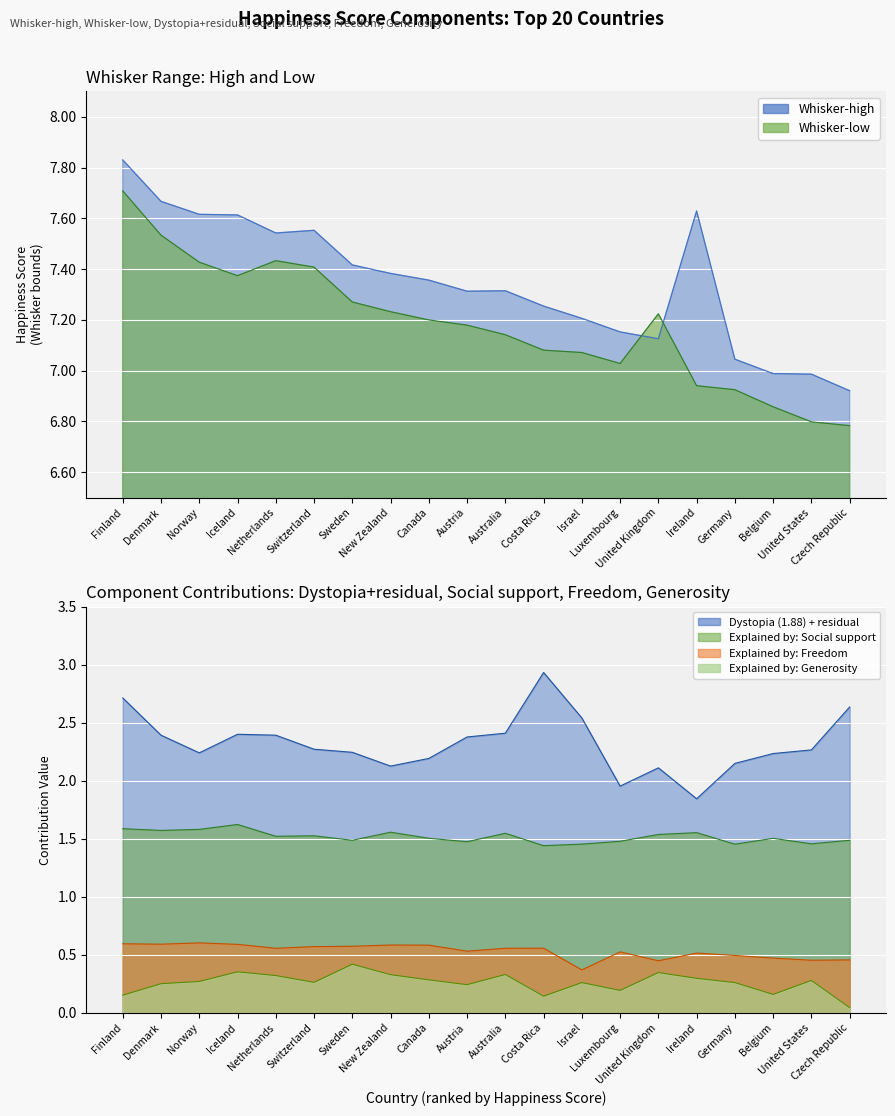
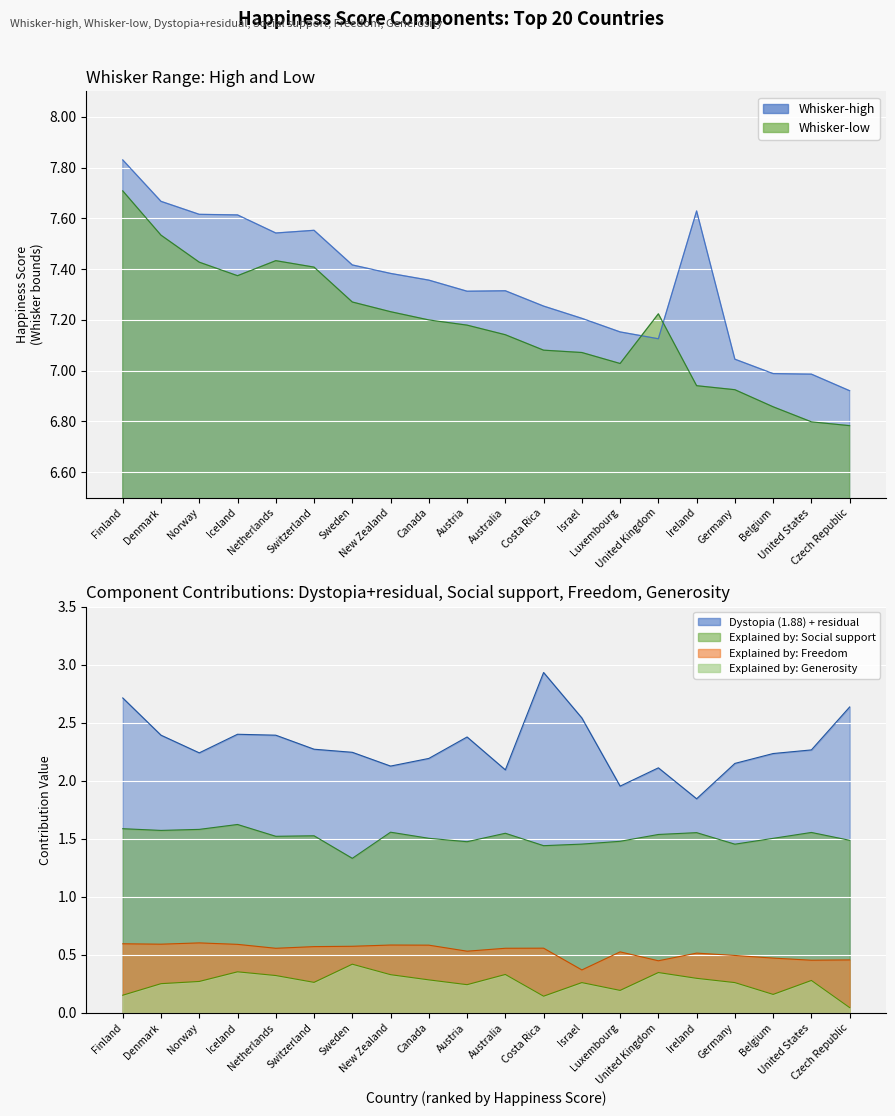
  {
    "Whisker Range: High and Low": {
      "Whisker-high": {
        "Finland": 7.83,
        "Denmark": 7.67,
        "Norway": 7.62,
        "Iceland": 7.61,
        "Netherlands": 7.54,
        "Switzerland": 7.55,
        "Sweden": 7.42,
        "New Zealand": 7.38,
        "Canada": 7.36,
        "Austria": 7.31,
        "Australia": 7.31,
        "Costa Rica": 7.25,
        "Israel": 7.21,
        "Luxembourg": 7.15,
        "United Kingdom": 7.13,
        "Ireland": 7.63,
        "Germany": 7.05,
        "Belgium": 6.99,
        "United States": 6.99,
        "Czech Republic": 6.92
      },
      "Whisker-low": {
        "Finland": 7.71,
        "Denmark": 7.53,
        "Norway": 7.43,
        "Iceland": 7.37,
        "Netherlands": 7.43,
        "Switzerland": 7.41,
        "Sweden": 7.27,
        "New Zealand": 7.23,
        "Canada": 7.20,
        "Austria": 7.18,
        "Australia": 7.14,
        "Costa Rica": 7.08,
        "Israel": 7.07,
        "Luxembourg": 7.03,
        "United Kingdom": 7.22,
        "Ireland": 6.94,
        "Germany": 6.92,
        "Belgium": 6.86,
        "United States": 6.80,
        "Czech Republic": 6.78
      }
    },
    "Component Contributions: Dystopia+residual, Social support, Freedom, Generosity": {
      "Dystopia (1.88) + residual": {
        "Finland": 2.71,
        "Denmark": 2.39,
        "Norway": 2.24,
        "Iceland": 2.40,
        "Netherlands": 2.39,
        "Switzerland": 2.27,
        "Sweden": 2.25,
        "New Zealand": 2.13,
        "Canada": 2.19,
        "Austria": 2.38,
-       "Australia": 2.41,
+       "Australia": 2.09,
        "Costa Rica": 2.93,
        "Israel": 2.54,
        "Luxembourg": 1.95,
        "United Kingdom": 2.11,
        "Ireland": 1.85,
        "Germany": 2.15,
        "Belgium": 2.23,
        "United States": 2.27,
        "Czech Republic": 2.64
      },
      "Explained by: Social support": {
        "Finland": 1.59,
        "Denmark": 1.57,
        "Norway": 1.58,
        "Iceland": 1.62,
        "Netherlands": 1.52,
        "Switzerland": 1.53,
-       "Sweden": 1.49,
+       "Sweden": 1.33,
        "New Zealand": 1.56,
        "Canada": 1.50,
        "Austria": 1.48,
        "Australia": 1.55,
        "Costa Rica": 1.44,
        "Israel": 1.45,
        "Luxembourg": 1.48,
        "United Kingdom": 1.54,
        "Ireland": 1.55,
        "Germany": 1.45,
        "Belgium": 1.50,
-       "United States": 1.46,
+       "United States": 1.56,
        "Czech Republic": 1.49
      },
      "Explained by: Generosity": {
        "Finland": 0.15,
        "Denmark": 0.25,
        "Norway": 0.27,
        "Iceland": 0.35,
        "Netherlands": 0.32,
        "Switzerland": 0.26,
        "Sweden": 0.42,
        "New Zealand": 0.33,
        "Canada": 0.29,
        "Austria": 0.24,
        "Australia": 0.33,
        "Costa Rica": 0.14,
        "Israel": 0.26,
        "Luxembourg": 0.19,
        "United Kingdom": 0.35,
        "Ireland": 0.30,
        "Germany": 0.26,
        "Belgium": 0.16,
        "United States": 0.28,
        "Czech Republic": 0.05
      }
    }
  }
